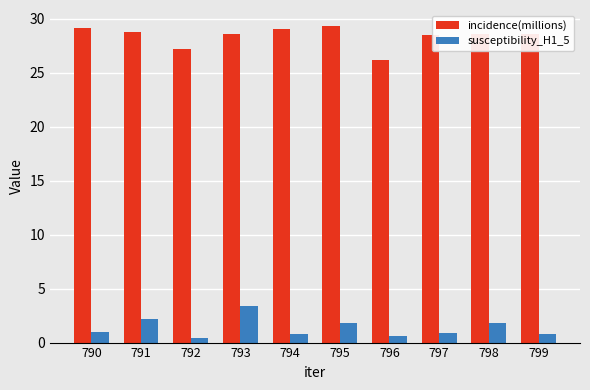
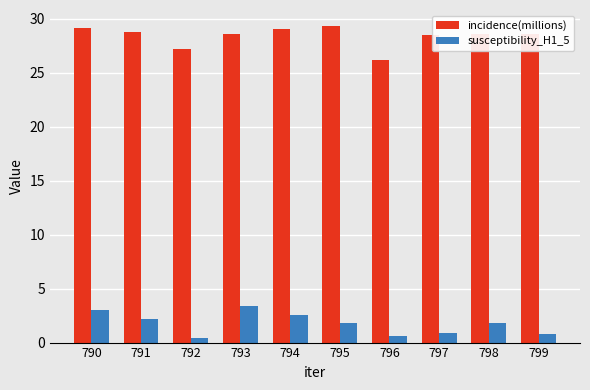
  {
    "incidence(millions)": {
      "790": 29.2,
      "791": 28.8,
      "792": 27.2,
      "793": 28.6,
      "794": 29.1,
      "795": 29.4,
      "796": 26.2,
      "797": 28.5
    },
    "susceptibility_H1_5": {
-     "790": 0.9,
+     "790": 3.0,
      "791": 2.2,
      "792": 0.4,
      "793": 3.4,
-     "794": 0.8,
+     "794": 2.6,
      "795": 1.8,
      "796": 0.6,
      "797": 0.9,
      "798": 1.8,
      "799": 0.8
    }
  }
